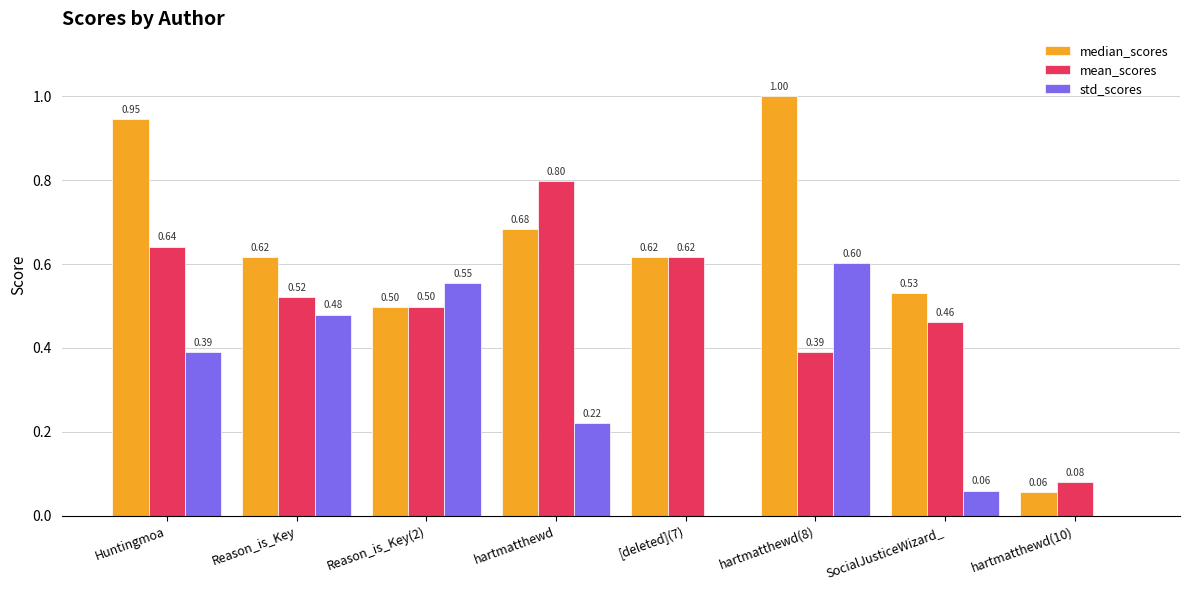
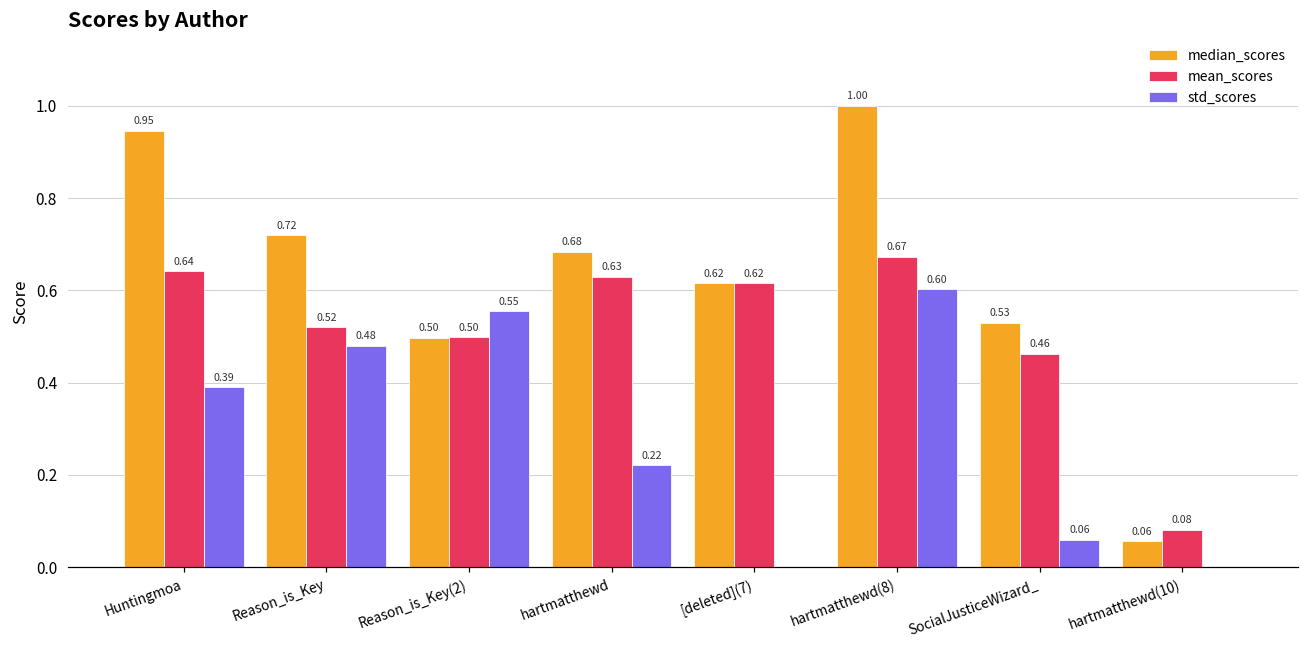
  {
    "median_scores": {
      "Huntingmoa": 0.95,
-     "Reason_is_Key": 0.62,
+     "Reason_is_Key": 0.72,
      "Reason_is_Key(2)": 0.50,
      "hartmatthewd": 0.68,
      "[deleted](7)": 0.62,
      "hartmatthewd(8)": 1.00,
      "SocialJusticeWizard_": 0.53,
      "hartmatthewd(10)": 0.06
    },
    "mean_scores": {
      "Huntingmoa": 0.64,
      "Reason_is_Key": 0.52,
      "Reason_is_Key(2)": 0.50,
-     "hartmatthewd": 0.80,
+     "hartmatthewd": 0.63,
      "[deleted](7)": 0.62,
-     "hartmatthewd(8)": 0.39,
+     "hartmatthewd(8)": 0.67,
      "SocialJusticeWizard_": 0.46,
      "hartmatthewd(10)": 0.08
    },
    "std_scores": {
      "Huntingmoa": 0.39,
      "Reason_is_Key": 0.48,
      "Reason_is_Key(2)": 0.55,
      "hartmatthewd": 0.22,
      "hartmatthewd(8)": 0.60,
      "SocialJusticeWizard_": 0.06
    }
  }
